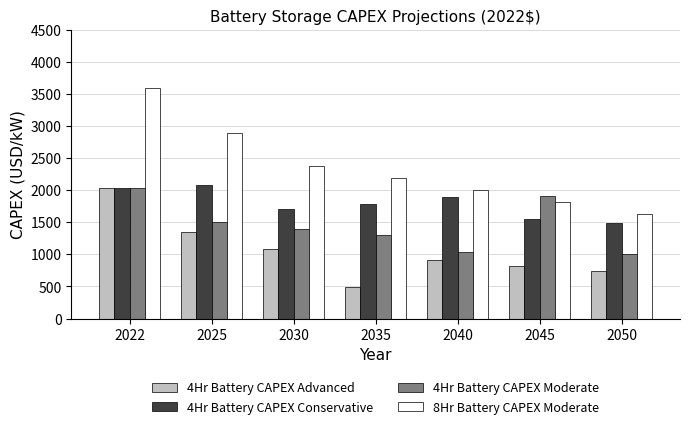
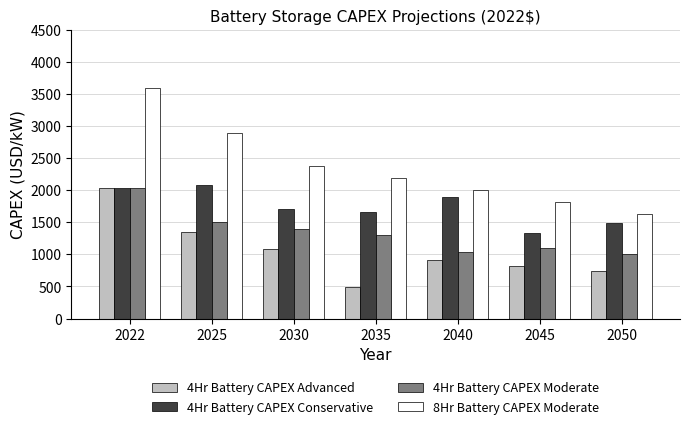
  {
    "4Hr Battery CAPEX Advanced": {
      "2022": 2000,
      "2025": 1300,
      "2030": 1100,
      "2035": 500,
      "2040": 900,
      "2045": 800,
      "2050": 700
    },
    "4Hr Battery CAPEX Conservative": {
      "2022": 2000,
      "2025": 2100,
      "2030": 1700,
-     "2035": 1800,
+     "2035": 1700,
      "2040": 1900,
-     "2045": 1500,
+     "2045": 1300,
      "2050": 1500
    },
    "4Hr Battery CAPEX Moderate": {
      "2022": 2000,
      "2025": 1500,
      "2030": 1400,
      "2035": 1300,
      "2040": 1000,
-     "2045": 1900,
+     "2045": 1100,
      "2050": 1000
    },
    "8Hr Battery CAPEX Moderate": {
      "2022": 3600,
      "2025": 2900,
      "2030": 2400,
      "2035": 2200,
      "2040": 2000,
      "2045": 1800,
      "2050": 1600
    }
  }
